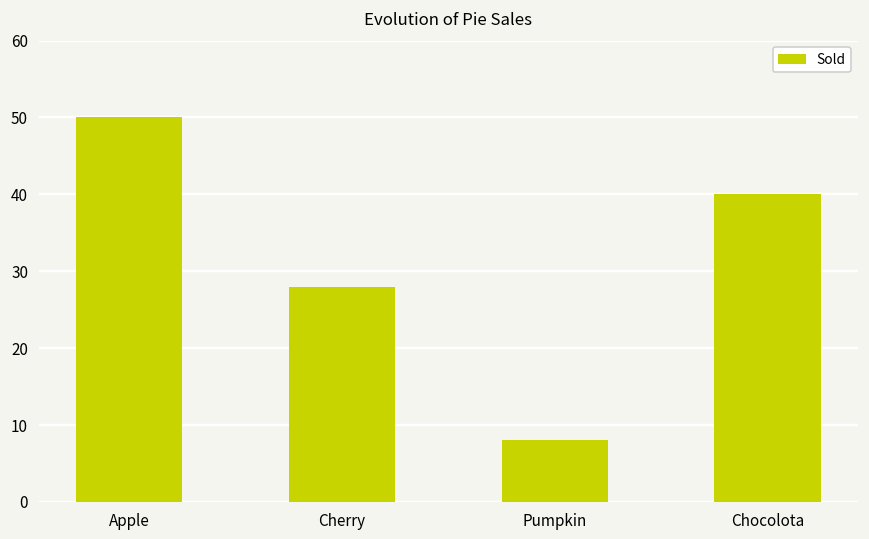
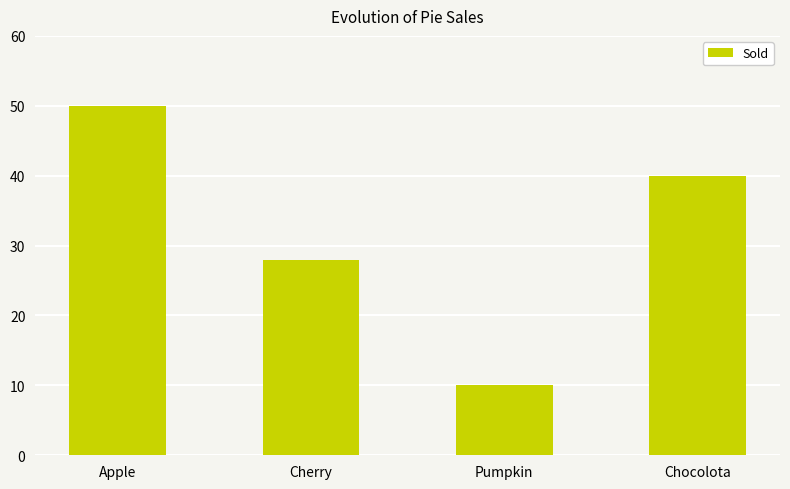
  {
    "Apple": 50,
    "Cherry": 28,
-   "Pumpkin": 8,
+   "Pumpkin": 10,
    "Chocolota": 40
  }
